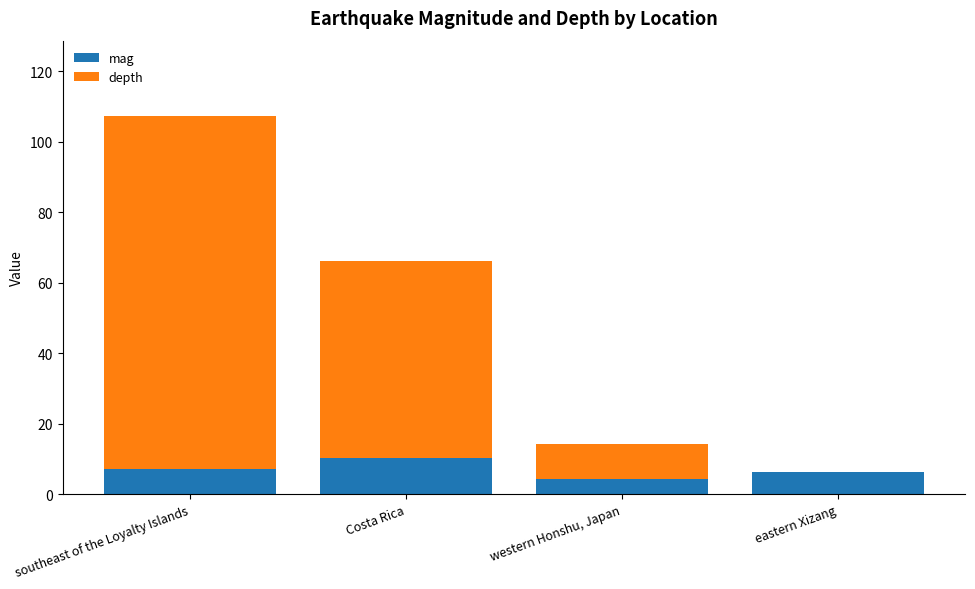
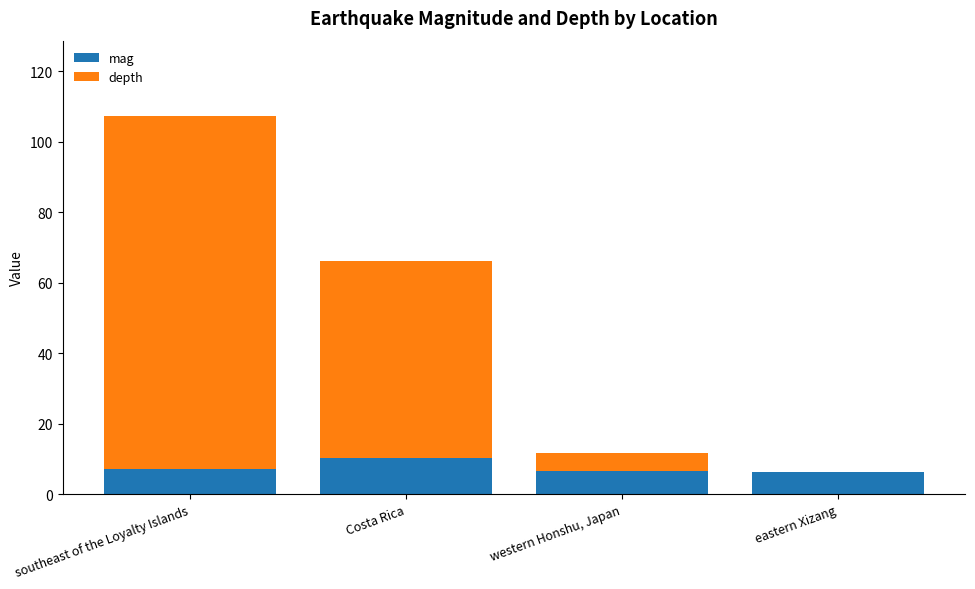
  {
    "mag": {
      "southeast of the Loyalty Islands": 7,
      "Costa Rica": 10,
-     "western Honshu, Japan": 4,
+     "western Honshu, Japan": 7,
      "eastern Xizang": 7
    },
    "depth": {
      "southeast of the Loyalty Islands": 100,
      "Costa Rica": 56,
-     "western Honshu, Japan": 10,
+     "western Honshu, Japan": 5,
      "eastern Xizang": 0
    }
  }
